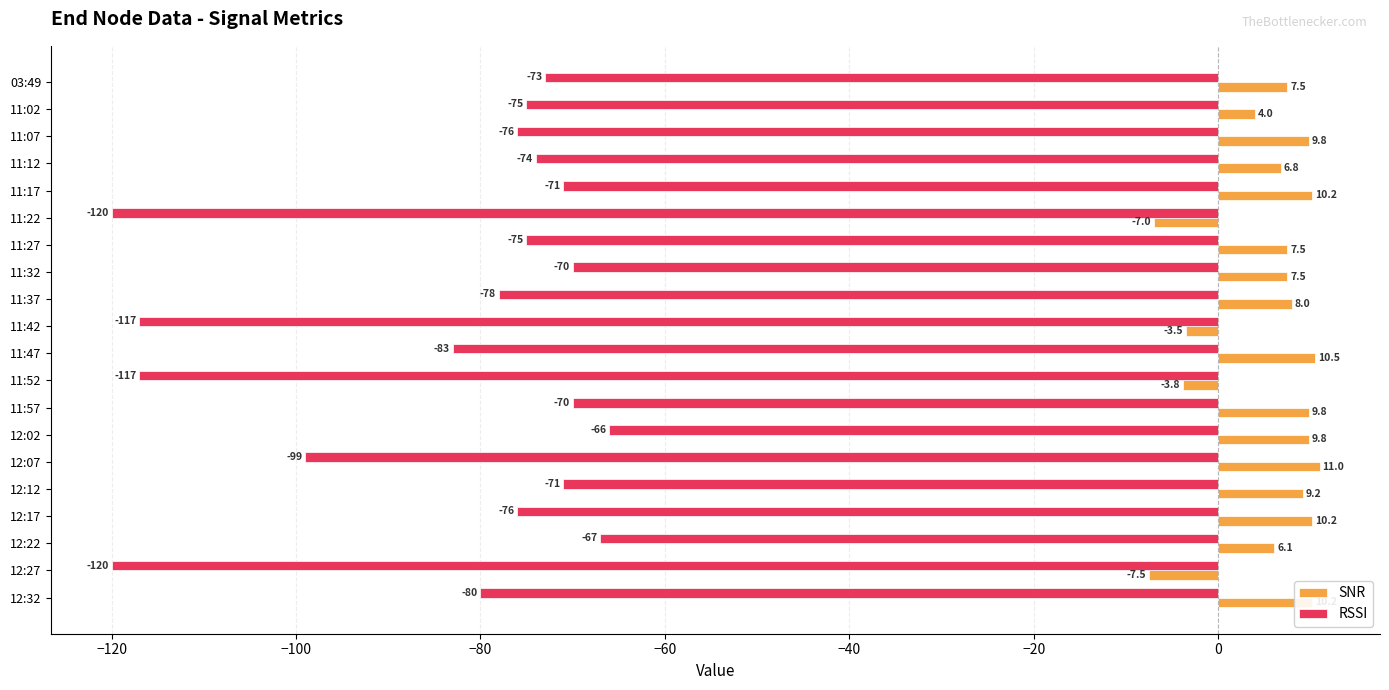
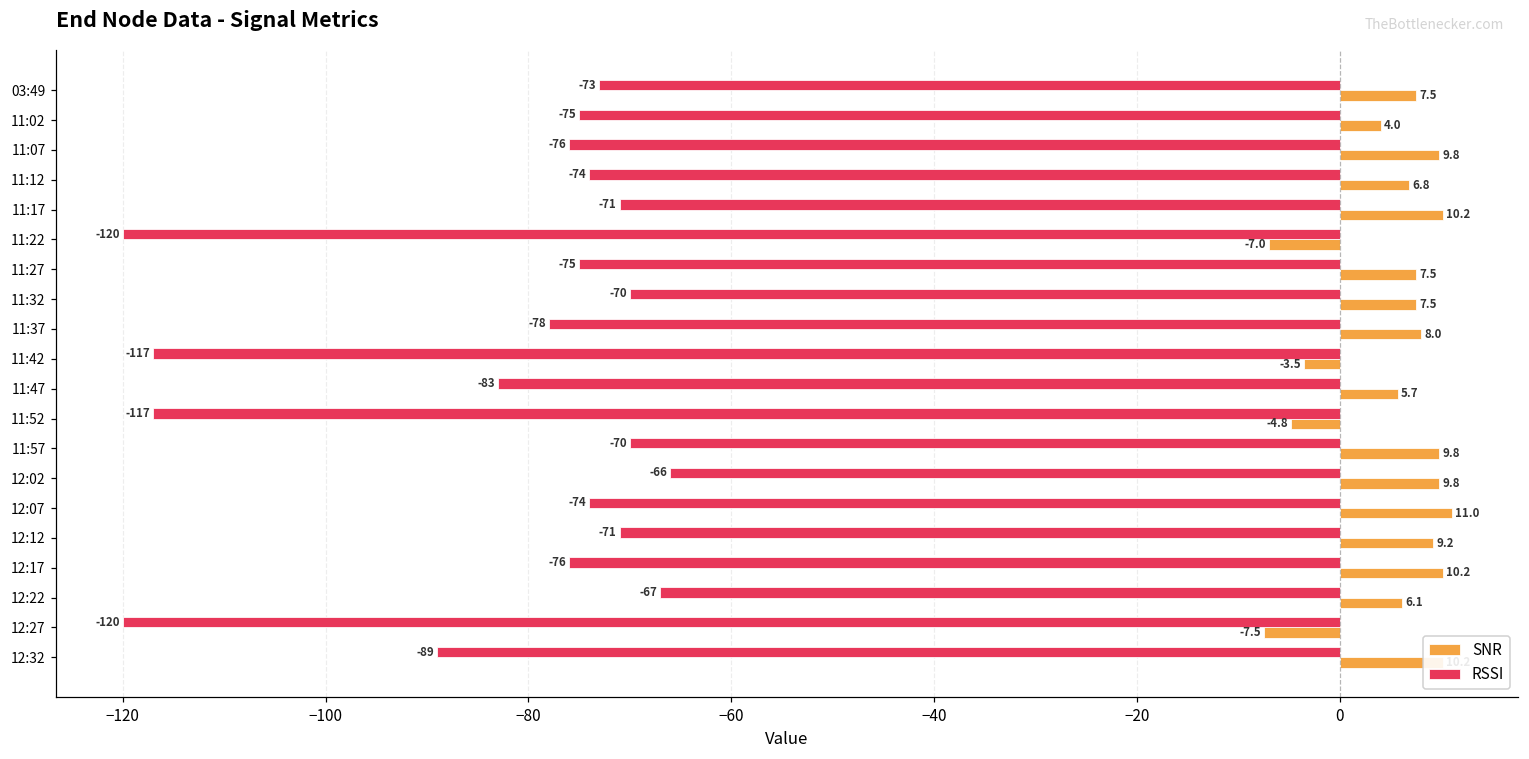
  {
    "SNR": {
      "03:49": 7.5,
      "11:02": 4.0,
      "11:07": 9.8,
      "11:12": 6.8,
      "11:17": 10.2,
      "11:22": -7.0,
      "11:27": 7.5,
      "11:32": 7.5,
      "11:37": 8.0,
      "11:42": -3.5,
-     "11:47": 10.5,
-     "11:52": -3.8,
+     "11:47": 5.7,
+     "11:52": -4.8,
      "11:57": 9.8,
      "12:02": 9.8,
      "12:07": 11.0,
      "12:12": 9.2,
      "12:17": 10.2,
      "12:22": 6.1,
      "12:27": -7.5
    },
    "RSSI": {
      "03:49": -73,
      "11:02": -75,
      "11:07": -76,
      "11:12": -74,
      "11:17": -71,
      "11:22": -120,
      "11:27": -75,
      "11:32": -70,
      "11:37": -78,
      "11:42": -117,
      "11:47": -83,
      "11:52": -117,
      "11:57": -70,
      "12:02": -66,
-     "12:07": -99,
+     "12:07": -74,
      "12:12": -71,
      "12:17": -76,
      "12:22": -67,
      "12:27": -120,
-     "12:32": -80
+     "12:32": -89
    }
  }
